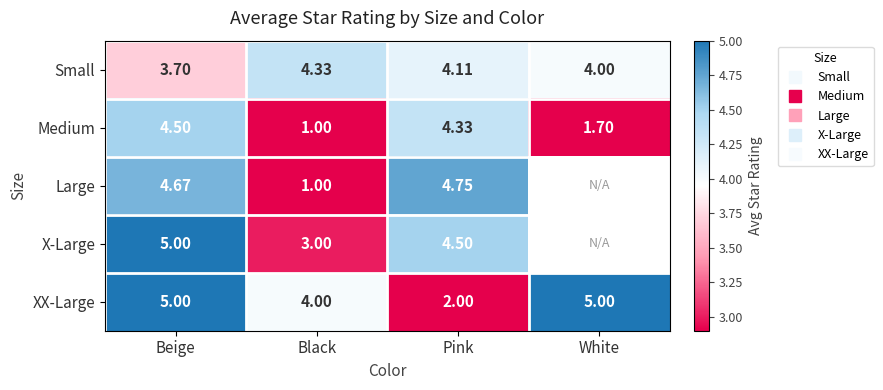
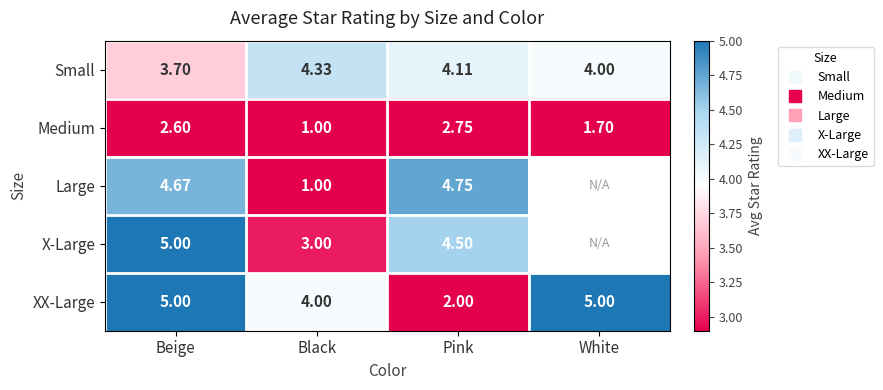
  {
    "Small": {
      "Beige": 3.70,
      "Black": 4.33,
      "Pink": 4.11,
      "White": 4.00
    },
    "Medium": {
-     "Beige": 4.50,
+     "Beige": 2.60,
      "Black": 1.00,
-     "Pink": 4.33,
+     "Pink": 2.75,
      "White": 1.70
    },
    "Large": {
      "Beige": 4.67,
      "Black": 1.00,
      "Pink": 4.75
    },
    "X-Large": {
      "Beige": 5.00,
      "Black": 3.00,
      "Pink": 4.50
    },
    "XX-Large": {
      "Beige": 5.00,
      "Black": 4.00,
      "Pink": 2.00,
      "White": 5.00
    }
  }
